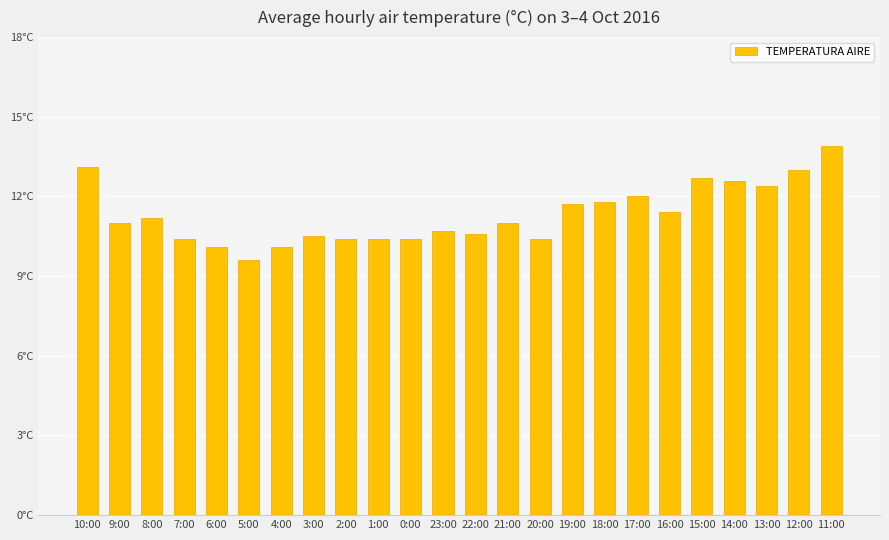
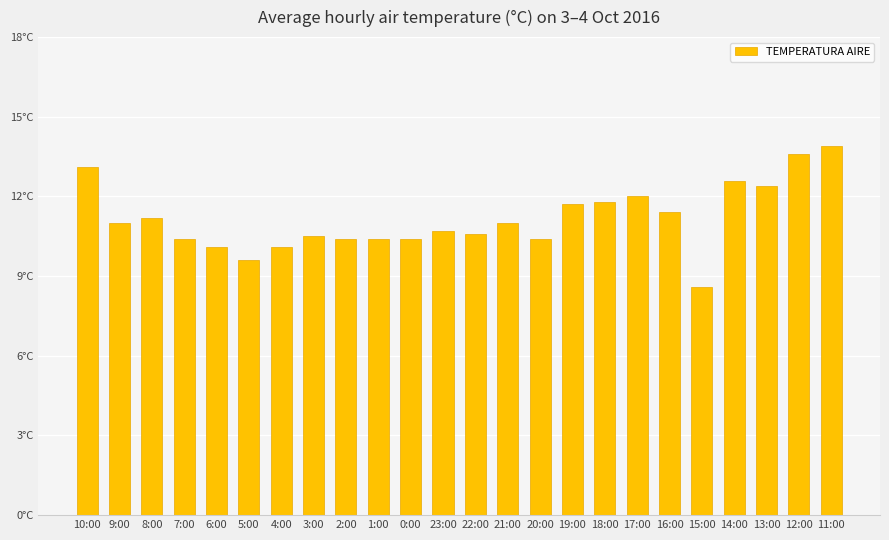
  {
    "10:00": "13.1°C",
    "9:00": "11.0°C",
    "8:00": "11.2°C",
    "7:00": "10.4°C",
    "6:00": "10.1°C",
    "5:00": "9.6°C",
    "4:00": "10.1°C",
    "3:00": "10.5°C",
    "2:00": "10.4°C",
    "1:00": "10.4°C",
    "0:00": "10.4°C",
    "23:00": "10.7°C",
    "22:00": "10.6°C",
    "21:00": "11.0°C",
    "20:00": "10.4°C",
    "19:00": "11.7°C",
    "18:00": "11.8°C",
    "17:00": "12.0°C",
    "16:00": "11.4°C",
-   "15:00": "12.7°C",
+   "15:00": "8.6°C",
    "14:00": "12.6°C",
    "13:00": "12.4°C",
-   "12:00": "13.0°C",
+   "12:00": "13.6°C",
    "11:00": "13.9°C"
  }
